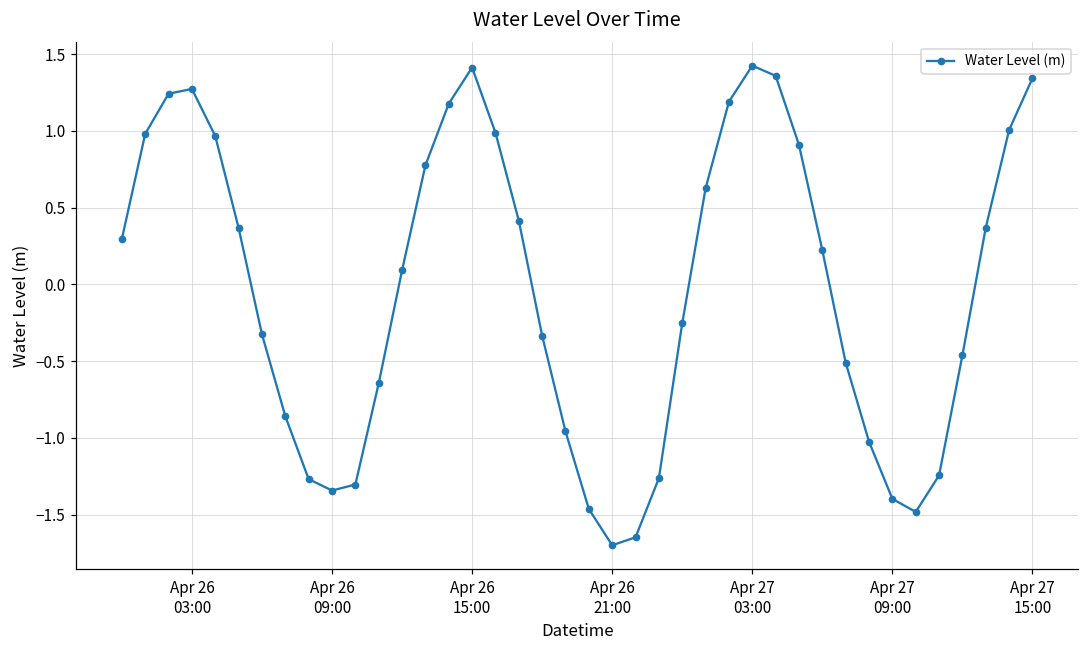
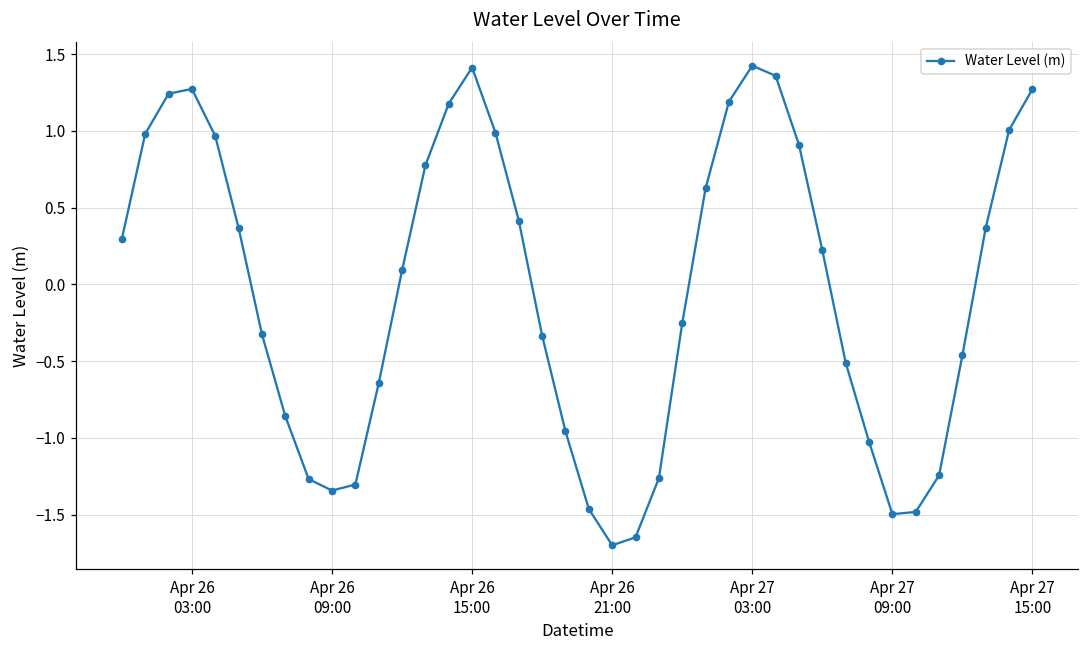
  {
    "Apr 26 03:00": 1.27,
    "Apr 26 09:00": -1.34,
    "Apr 26 15:00": 1.41,
    "Apr 26 21:00": -1.70,
    "Apr 27 03:00": 1.42,
-   "Apr 27 09:00": -1.40,
-   "Apr 27 15:00": 1.34
+   "Apr 27 09:00": -1.50,
+   "Apr 27 15:00": 1.27
  }
